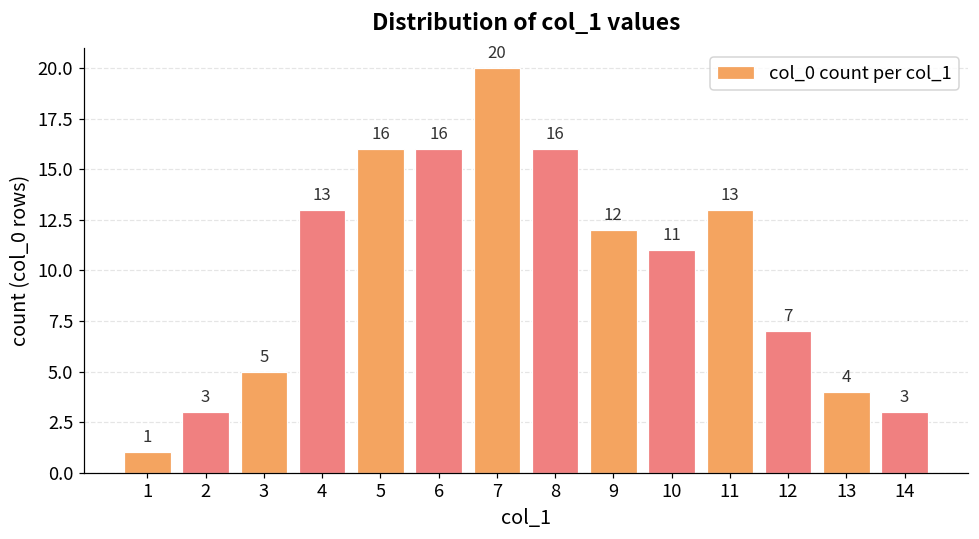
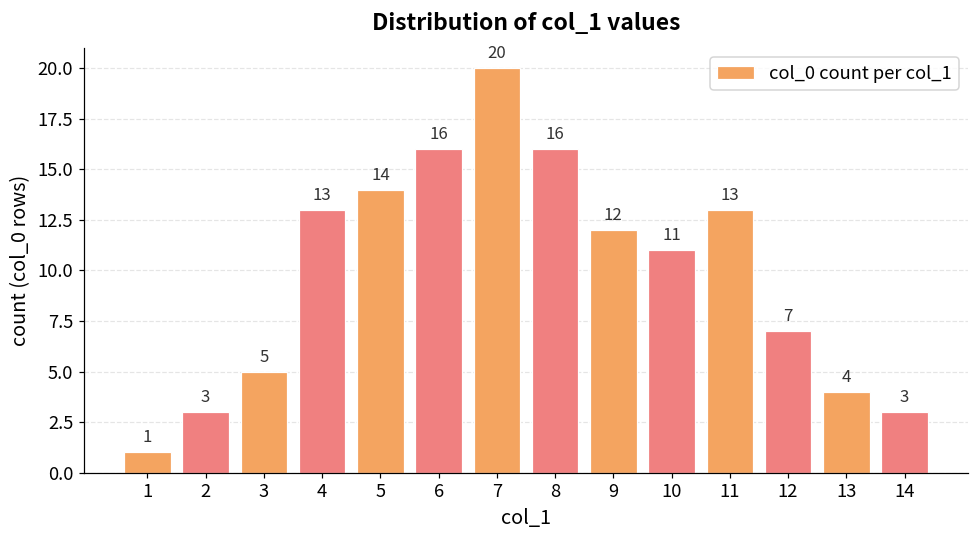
  {
    "1": 1,
    "2": 3,
    "3": 5,
    "4": 13,
-   "5": 16,
+   "5": 14,
    "6": 16,
    "7": 20,
    "8": 16,
    "9": 12,
    "10": 11,
    "11": 13,
    "12": 7,
    "13": 4,
    "14": 3
  }
